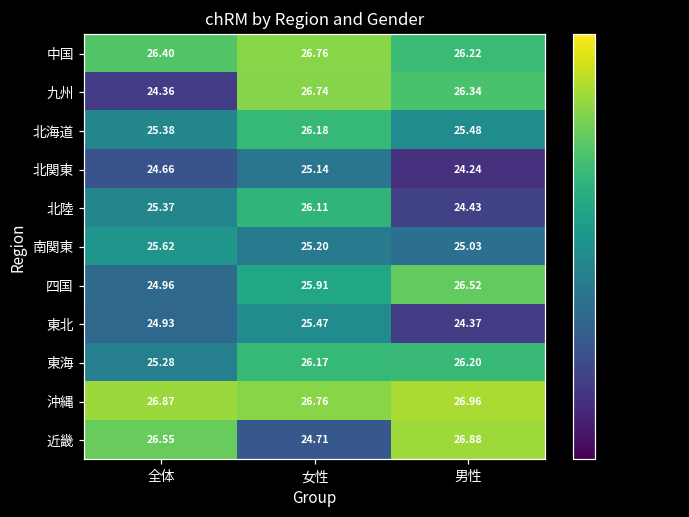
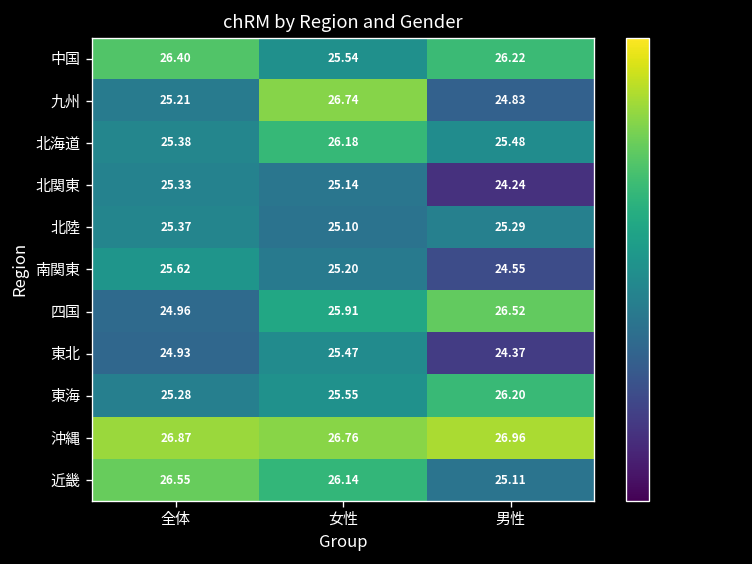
  {
    "中国": {
      "全体": 26.40,
-     "女性": 26.76,
+     "女性": 25.54,
      "男性": 26.22
    },
    "九州": {
-     "全体": 24.36,
+     "全体": 25.21,
      "女性": 26.74,
-     "男性": 26.34
+     "男性": 24.83
    },
    "北海道": {
      "全体": 25.38,
      "女性": 26.18,
      "男性": 25.48
    },
    "北関東": {
-     "全体": 24.66,
+     "全体": 25.33,
      "女性": 25.14,
      "男性": 24.24
    },
    "北陸": {
      "全体": 25.37,
-     "女性": 26.11,
-     "男性": 24.43
+     "女性": 25.10,
+     "男性": 25.29
    },
    "南関東": {
      "全体": 25.62,
      "女性": 25.20,
-     "男性": 25.03
+     "男性": 24.55
    },
    "四国": {
      "全体": 24.96,
      "女性": 25.91,
      "男性": 26.52
    },
    "東北": {
      "全体": 24.93,
      "女性": 25.47,
      "男性": 24.37
    },
    "東海": {
      "全体": 25.28,
-     "女性": 26.17,
+     "女性": 25.55,
      "男性": 26.20
    },
    "沖縄": {
      "全体": 26.87,
      "女性": 26.76,
      "男性": 26.96
    },
    "近畿": {
      "全体": 26.55,
-     "女性": 24.71,
-     "男性": 26.88
+     "女性": 26.14,
+     "男性": 25.11
    }
  }
